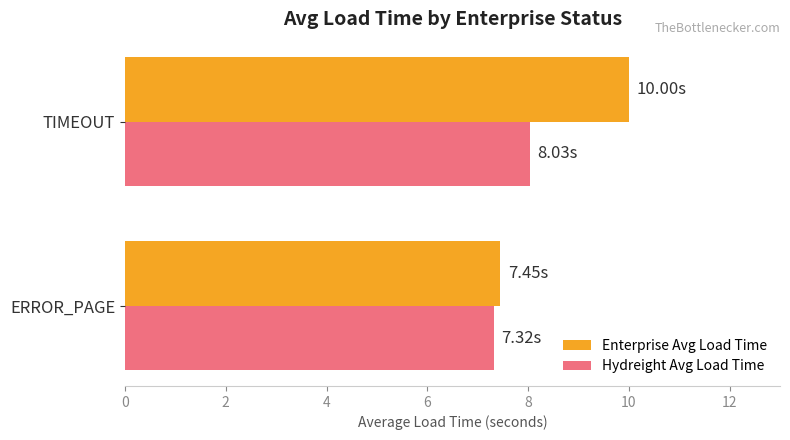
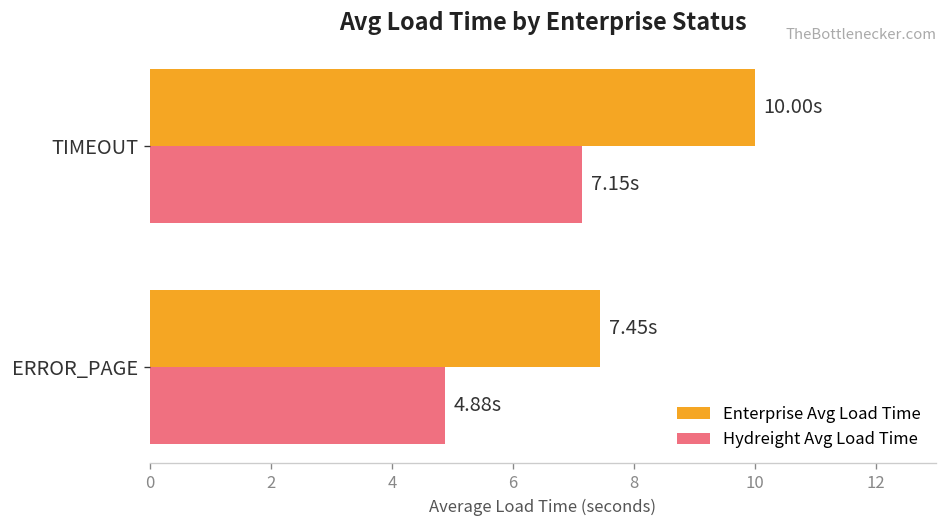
  {
    "Enterprise Avg Load Time": {
      "TIMEOUT": "10.00s",
      "ERROR_PAGE": "7.45s"
    },
    "Hydreight Avg Load Time": {
-     "TIMEOUT": "8.03s",
-     "ERROR_PAGE": "7.32s"
+     "TIMEOUT": "7.15s",
+     "ERROR_PAGE": "4.88s"
    }
  }
